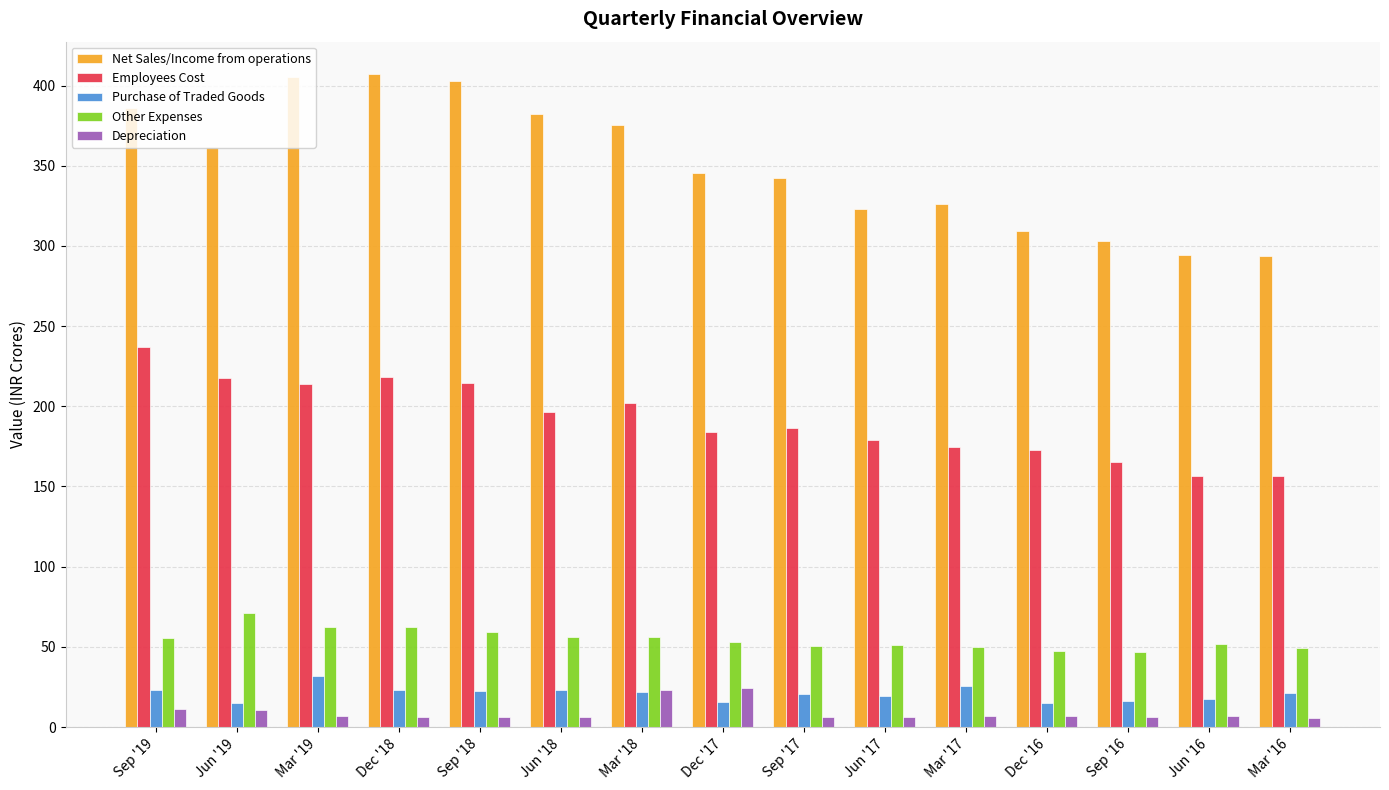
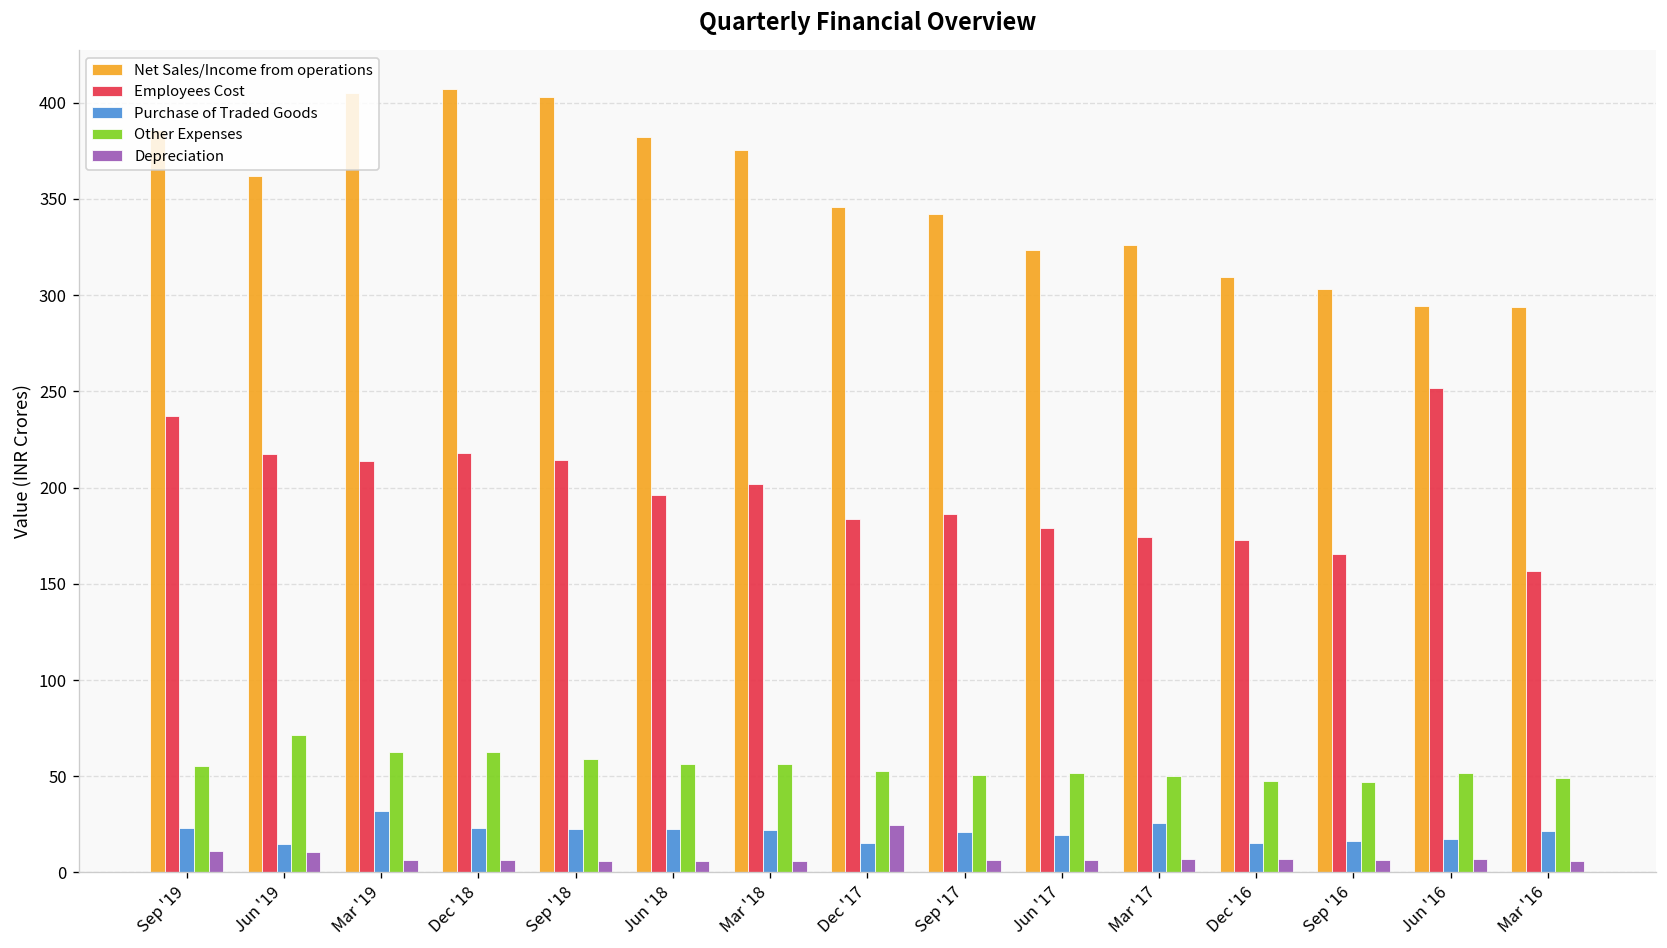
  {
    "Net Sales/Income from operations": {
      "Dec '18": 407,
      "Sep '18": 403,
      "Jun '18": 382,
      "Mar '18": 375,
      "Dec '17": 346,
      "Sep '17": 342,
      "Jun '17": 323,
      "Mar '17": 326,
      "Dec '16": 309,
      "Sep '16": 303,
      "Jun '16": 294,
      "Mar '16": 294
    },
    "Employees Cost": {
      "Sep '19": 237,
      "Jun '19": 218,
      "Mar '19": 214,
      "Dec '18": 218,
      "Sep '18": 214,
      "Jun '18": 196,
      "Mar '18": 202,
      "Dec '17": 184,
      "Sep '17": 186,
      "Jun '17": 179,
      "Mar '17": 175,
      "Dec '16": 173,
      "Sep '16": 165,
-     "Jun '16": 156,
+     "Jun '16": 252,
      "Mar '16": 156
    },
    "Purchase of Traded Goods": {
      "Sep '19": 23,
      "Jun '19": 15,
      "Mar '19": 32,
      "Dec '18": 23,
      "Sep '18": 23,
      "Jun '18": 23,
      "Mar '18": 22,
      "Dec '17": 15,
      "Sep '17": 21,
      "Jun '17": 19,
      "Mar '17": 26,
      "Dec '16": 15,
      "Sep '16": 16,
      "Jun '16": 17,
      "Mar '16": 21
    },
    "Other Expenses": {
      "Sep '19": 55,
      "Jun '19": 71,
      "Mar '19": 62,
      "Dec '18": 62,
      "Sep '18": 59,
      "Jun '18": 56,
      "Mar '18": 56,
      "Dec '17": 53,
      "Sep '17": 51,
      "Jun '17": 51,
      "Mar '17": 50,
      "Dec '16": 47,
      "Sep '16": 47,
      "Jun '16": 52,
      "Mar '16": 49
    },
    "Depreciation": {
      "Sep '19": 11,
      "Jun '19": 10,
      "Mar '19": 7,
      "Dec '18": 6,
      "Sep '18": 6,
      "Jun '18": 6,
-     "Mar '18": 23,
+     "Mar '18": 6,
      "Dec '17": 24,
      "Sep '17": 6,
      "Jun '17": 6,
      "Mar '17": 7,
      "Dec '16": 7,
      "Sep '16": 6,
      "Jun '16": 7,
      "Mar '16": 6
    }
  }
